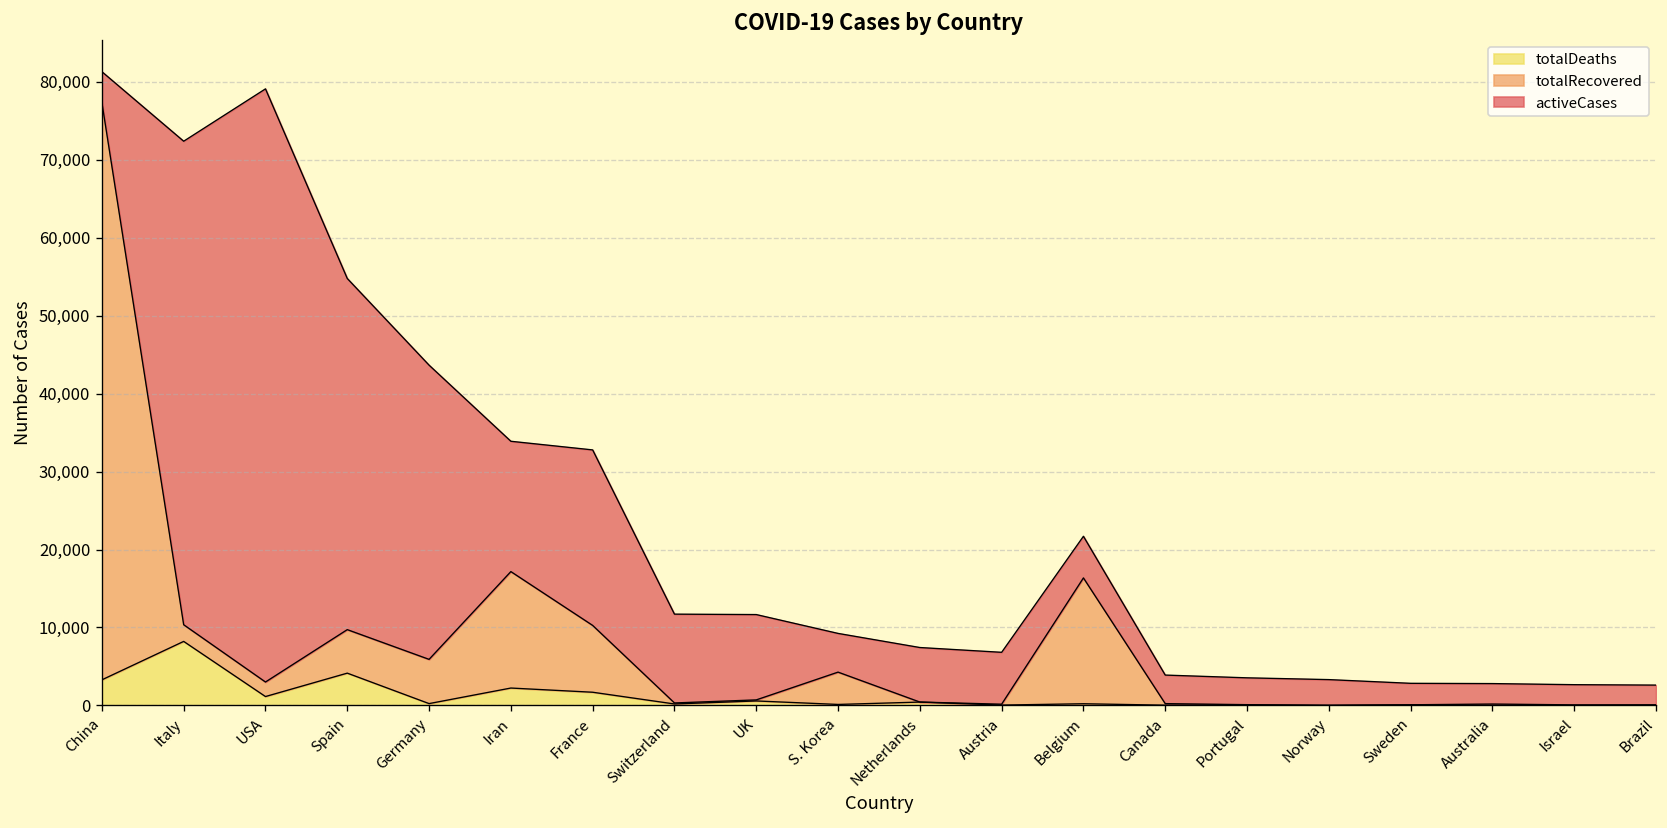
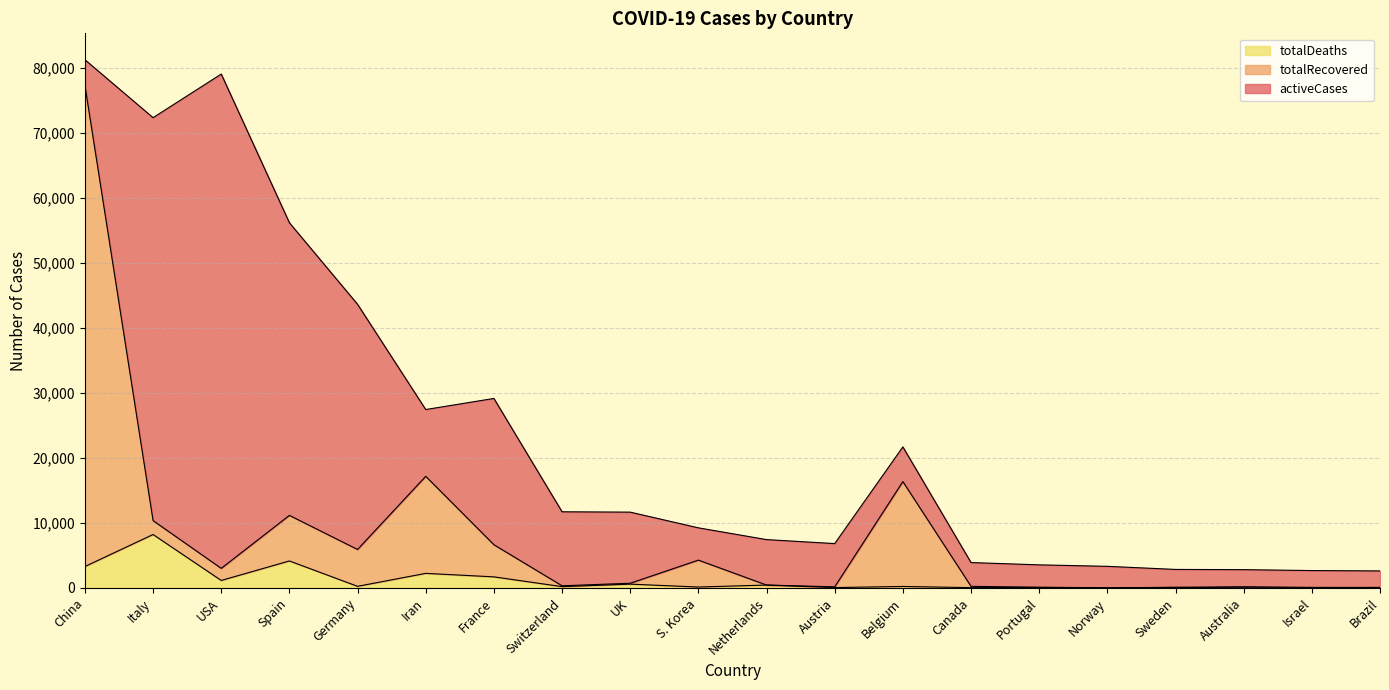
  {
    "totalDeaths": {
      "China": "3,000",
      "Italy": "8,000",
      "USA": "1,000",
      "Spain": "4,000",
      "Germany": "0",
      "Iran": "2,000",
      "France": "2,000",
      "S. Korea": "0",
      "Belgium": "0"
    },
    "totalRecovered": {
      "China": "74,000",
      "Italy": "2,000",
      "USA": "2,000",
-     "Spain": "6,000",
+     "Spain": "7,000",
      "Germany": "6,000",
      "Iran": "15,000",
-     "France": "9,000",
+     "France": "5,000",
      "S. Korea": "4,000",
      "Belgium": "16,000"
    },
    "activeCases": {
      "China": "4,000",
      "Italy": "62,000",
      "USA": "76,000",
      "Spain": "45,000",
      "Germany": "38,000",
-     "Iran": "17,000",
+     "Iran": "10,000",
      "France": "23,000",
      "Switzerland": "11,000",
      "UK": "11,000",
      "S. Korea": "5,000",
      "Netherlands": "7,000",
      "Austria": "7,000",
      "Belgium": "5,000",
      "Canada": "4,000",
      "Portugal": "3,000",
      "Norway": "3,000",
      "Sweden": "3,000",
      "Australia": "3,000",
      "Israel": "3,000",
      "Brazil": "3,000"
    }
  }
